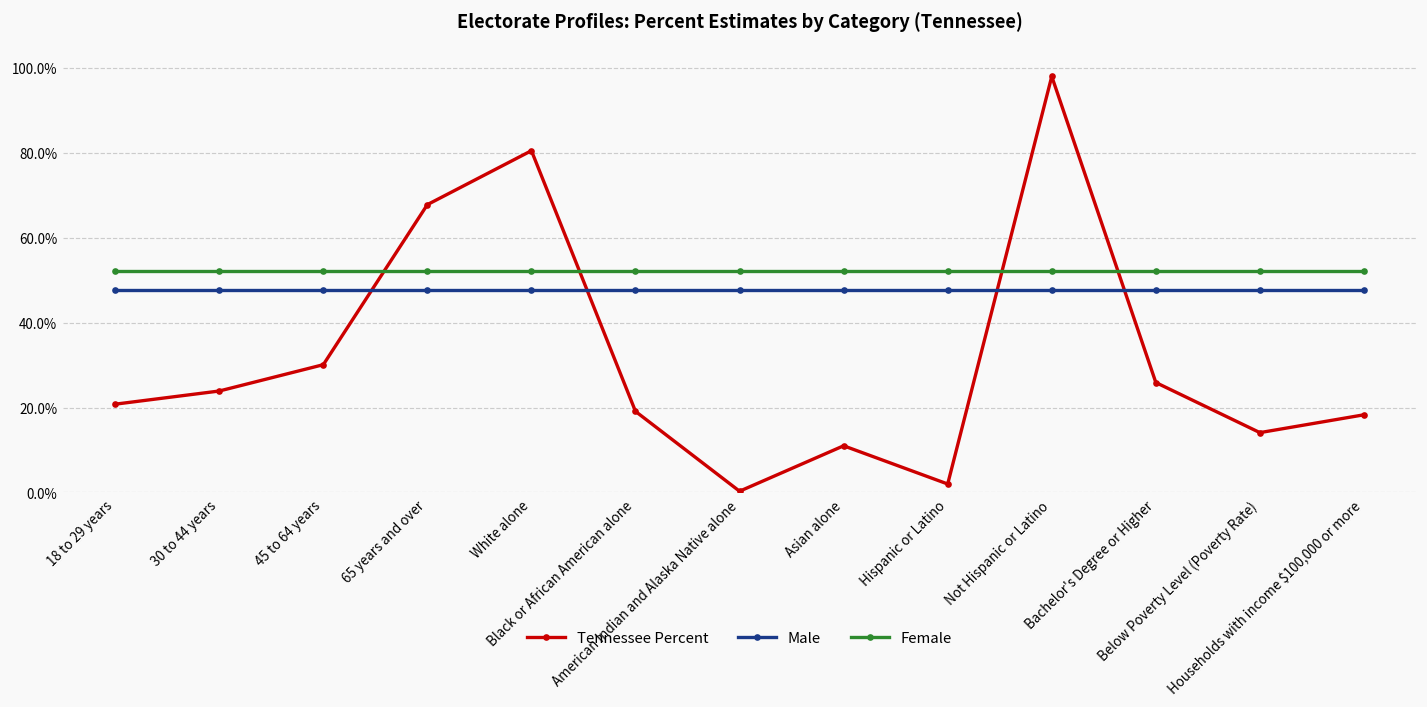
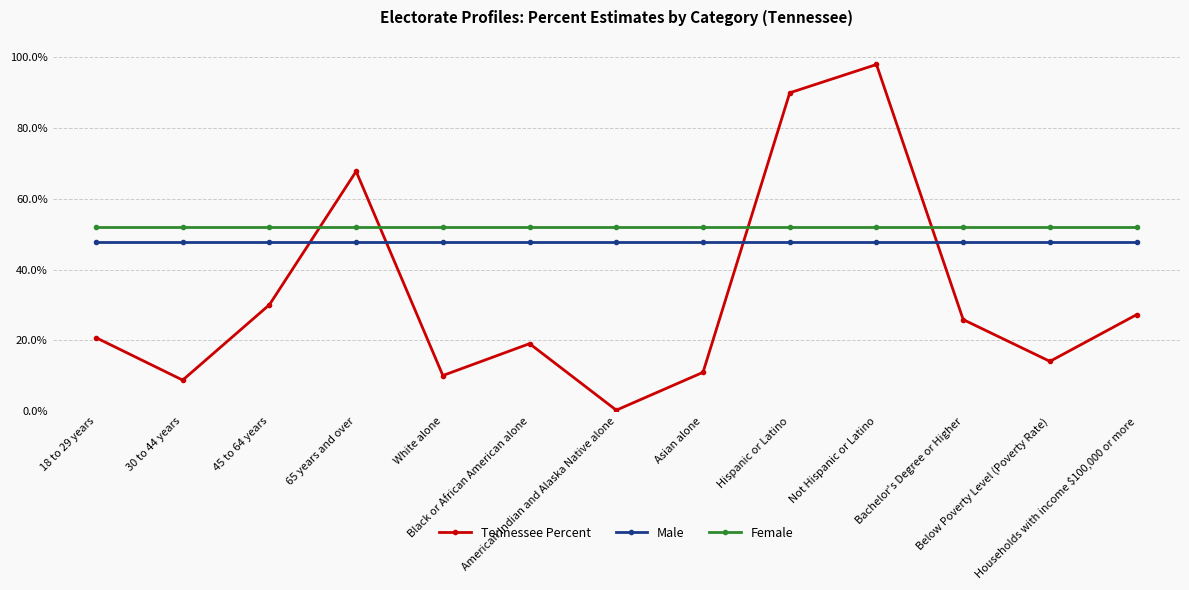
  {
    "Tennessee Percent": {
      "18 to 29 years": "21%",
-     "30 to 44 years": "24%",
+     "30 to 44 years": "9%",
      "45 to 64 years": "30%",
      "65 years and over": "68%",
-     "White alone": "81%",
+     "White alone": "10%",
      "Black or African American alone": "19%",
      "American Indian and Alaska Native alone": "0%",
      "Asian alone": "11%",
-     "Hispanic or Latino": "2%",
+     "Hispanic or Latino": "90%",
      "Not Hispanic or Latino": "98%",
      "Bachelor's Degree or Higher": "26%",
      "Below Poverty Level (Poverty Rate)": "14%",
-     "Households with income $100,000 or more": "18%"
+     "Households with income $100,000 or more": "27%"
    },
    "Male": {
      "18 to 29 years": "48%",
      "30 to 44 years": "48%",
      "45 to 64 years": "48%",
      "65 years and over": "48%",
      "White alone": "48%",
      "Black or African American alone": "48%",
      "American Indian and Alaska Native alone": "48%",
      "Asian alone": "48%",
      "Hispanic or Latino": "48%",
      "Not Hispanic or Latino": "48%",
      "Bachelor's Degree or Higher": "48%",
      "Below Poverty Level (Poverty Rate)": "48%",
      "Households with income $100,000 or more": "48%"
    },
    "Female": {
      "18 to 29 years": "52%",
      "30 to 44 years": "52%",
      "45 to 64 years": "52%",
      "65 years and over": "52%",
      "White alone": "52%",
      "Black or African American alone": "52%",
      "American Indian and Alaska Native alone": "52%",
      "Asian alone": "52%",
      "Hispanic or Latino": "52%",
      "Not Hispanic or Latino": "52%",
      "Bachelor's Degree or Higher": "52%",
      "Below Poverty Level (Poverty Rate)": "52%",
      "Households with income $100,000 or more": "52%"
    }
  }
